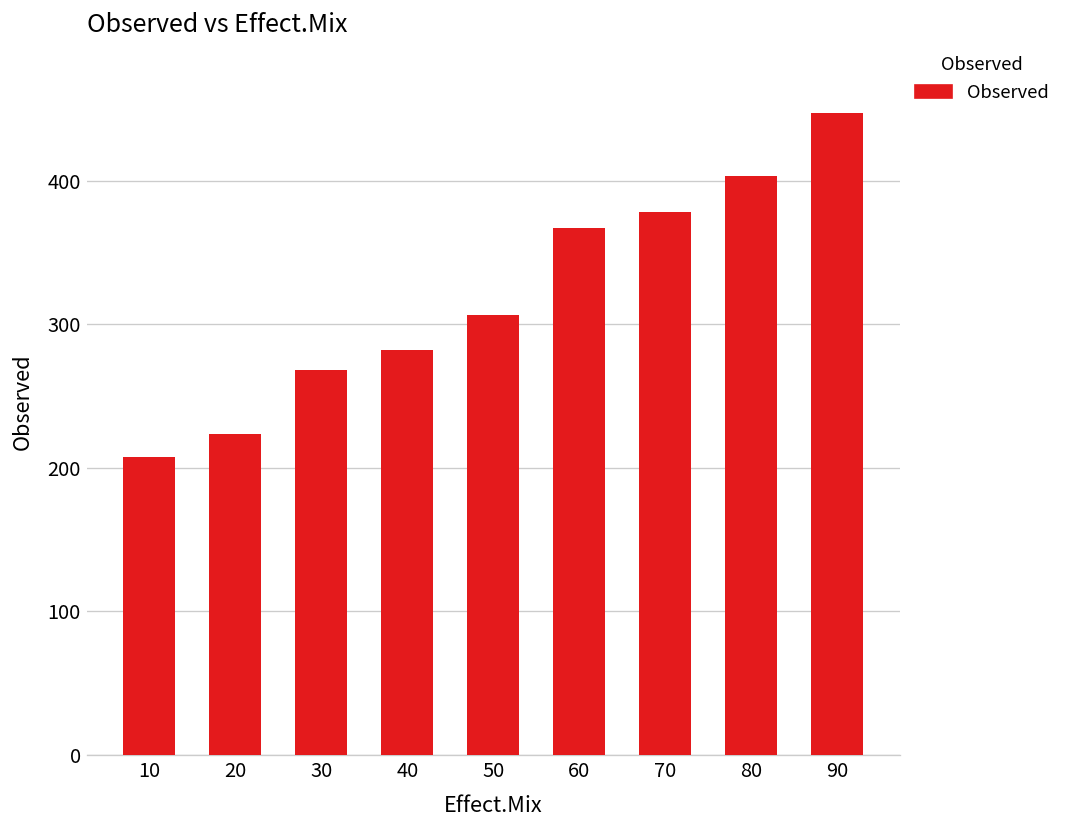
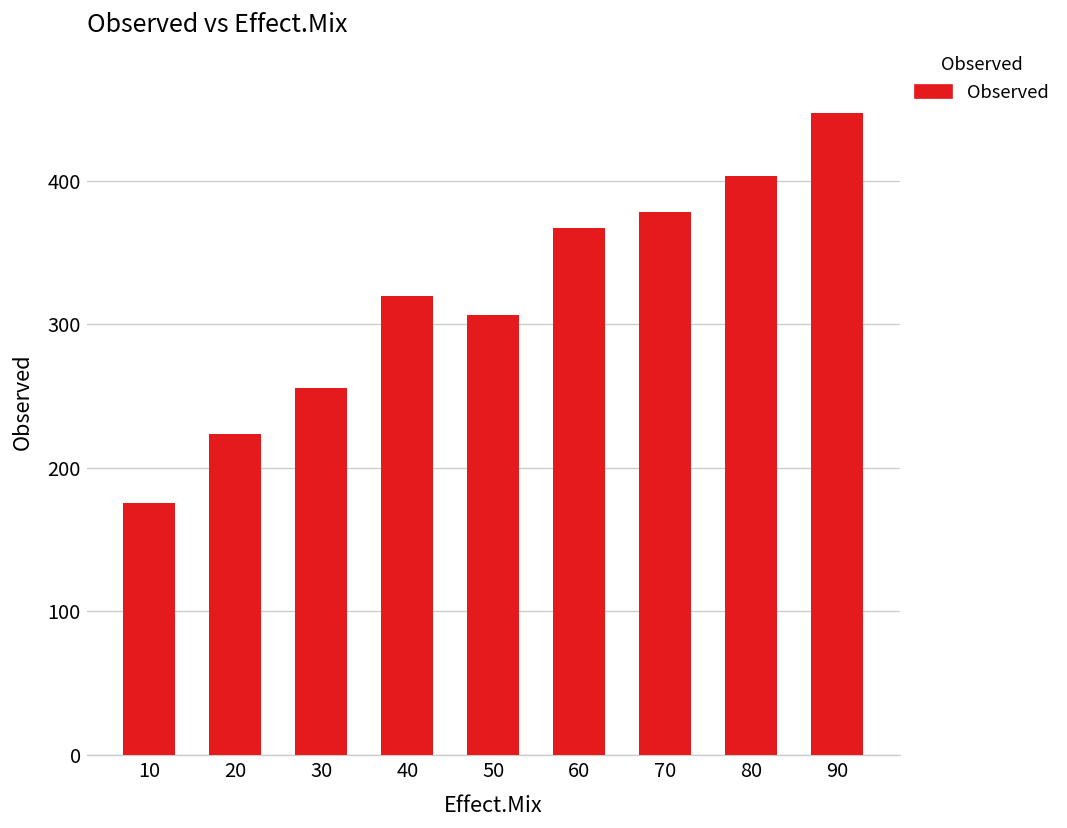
  {
-   "10": 207,
+   "10": 176,
    "20": 224,
-   "30": 268,
-   "40": 282,
+   "30": 256,
+   "40": 319,
    "50": 307,
    "60": 367,
    "70": 379,
    "80": 403,
    "90": 447
  }
